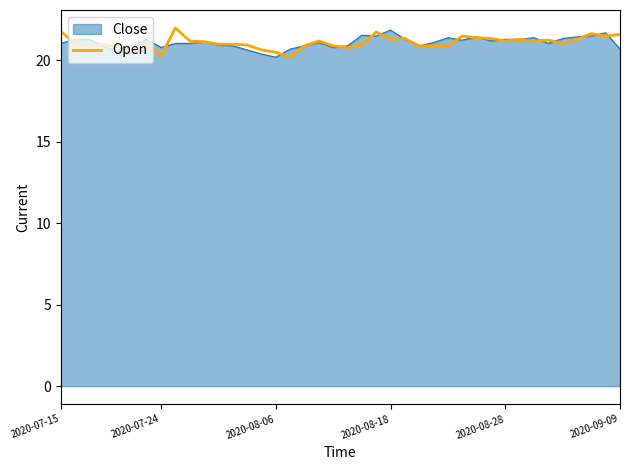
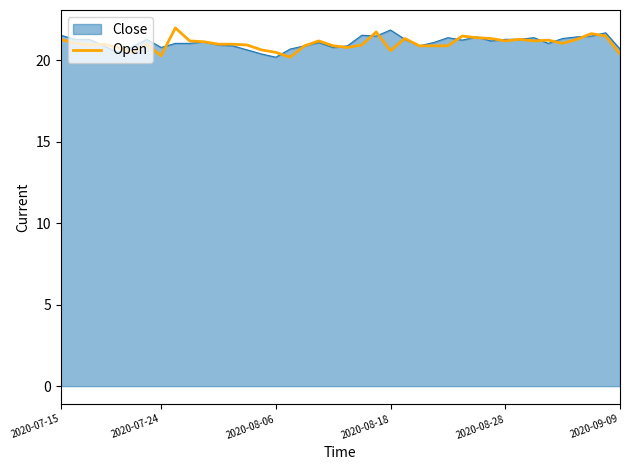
  {
    "Close": {
-     "2020-07-15": 21.1,
+     "2020-07-15": 21.6,
      "2020-07-24": 20.8,
      "2020-08-06": 20.2,
      "2020-08-18": 21.9,
      "2020-09-09": 20.7
    },
    "Open": {
-     "2020-07-15": 21.8,
+     "2020-07-15": 21.3,
      "2020-07-24": 20.3,
      "2020-08-06": 20.5,
-     "2020-08-18": 21.3,
-     "2020-09-09": 21.6
+     "2020-08-18": 20.6,
+     "2020-09-09": 20.4
    }
  }
